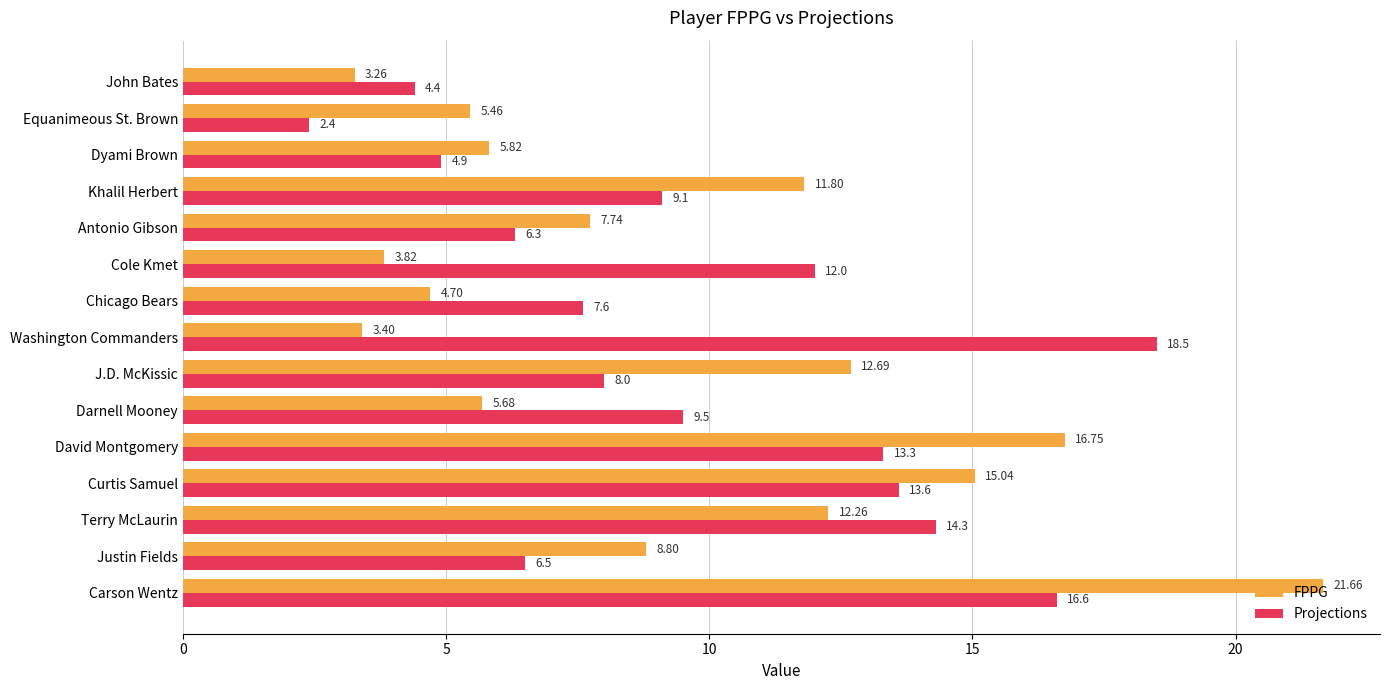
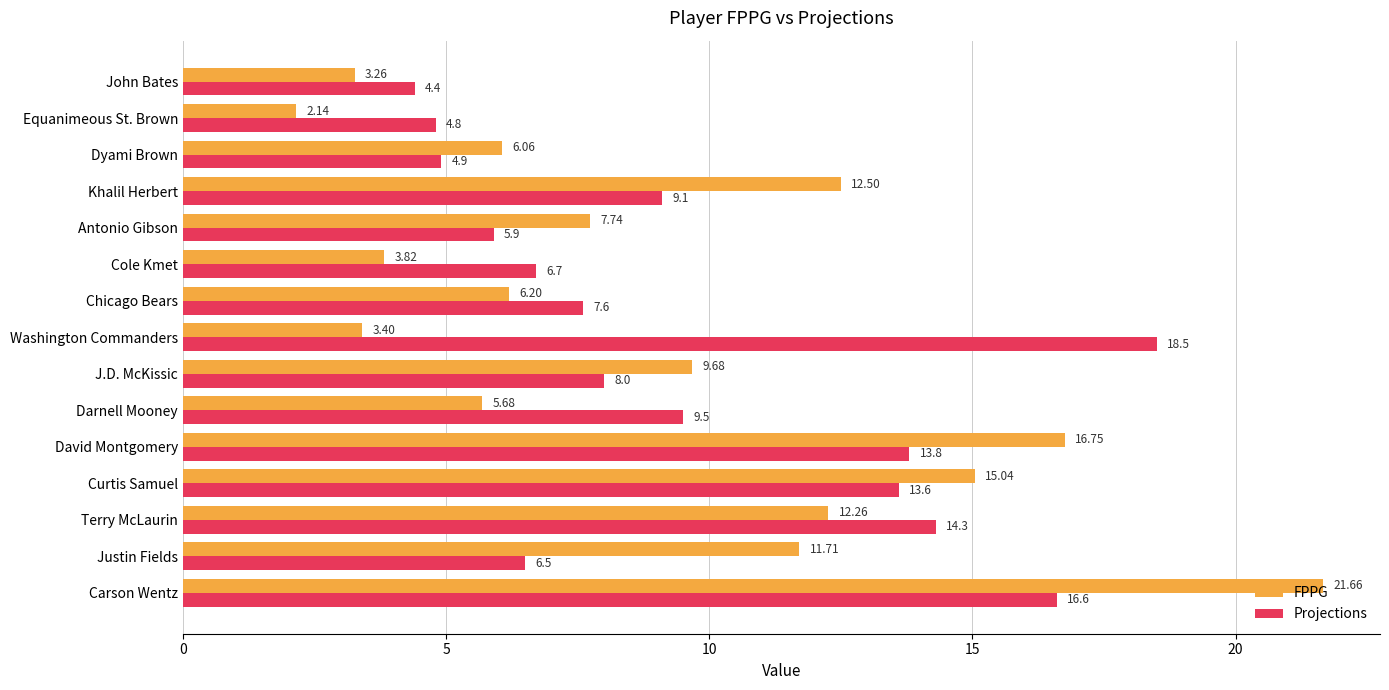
  {
    "FPPG": {
      "John Bates": 3.26,
-     "Equanimeous St. Brown": 5.46,
-     "Dyami Brown": 5.82,
-     "Khalil Herbert": 11.80,
+     "Equanimeous St. Brown": 2.14,
+     "Dyami Brown": 6.06,
+     "Khalil Herbert": 12.50,
      "Antonio Gibson": 7.74,
      "Cole Kmet": 3.82,
-     "Chicago Bears": 4.70,
+     "Chicago Bears": 6.20,
      "Washington Commanders": 3.40,
-     "J.D. McKissic": 12.69,
+     "J.D. McKissic": 9.68,
      "Darnell Mooney": 5.68,
      "David Montgomery": 16.75,
      "Curtis Samuel": 15.04,
      "Terry McLaurin": 12.26,
-     "Justin Fields": 8.80,
+     "Justin Fields": 11.71,
      "Carson Wentz": 21.66
    },
    "Projections": {
      "John Bates": 4.4,
-     "Equanimeous St. Brown": 2.4,
+     "Equanimeous St. Brown": 4.8,
      "Dyami Brown": 4.9,
      "Khalil Herbert": 9.1,
-     "Antonio Gibson": 6.3,
-     "Cole Kmet": 12.0,
+     "Antonio Gibson": 5.9,
+     "Cole Kmet": 6.7,
      "Chicago Bears": 7.6,
      "Washington Commanders": 18.5,
      "J.D. McKissic": 8.0,
      "Darnell Mooney": 9.5,
-     "David Montgomery": 13.3,
+     "David Montgomery": 13.8,
      "Curtis Samuel": 13.6,
      "Terry McLaurin": 14.3,
      "Justin Fields": 6.5,
      "Carson Wentz": 16.6
    }
  }
